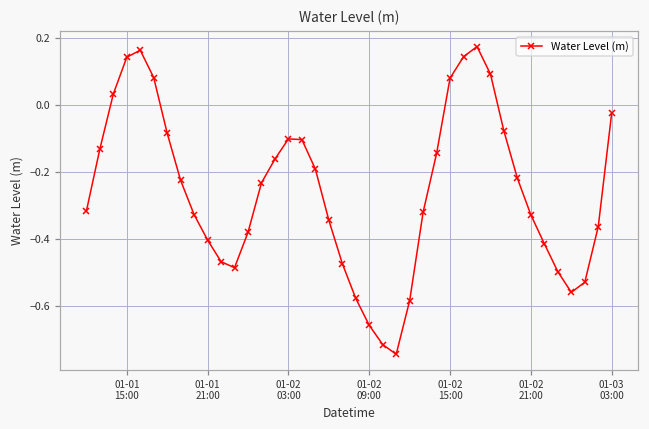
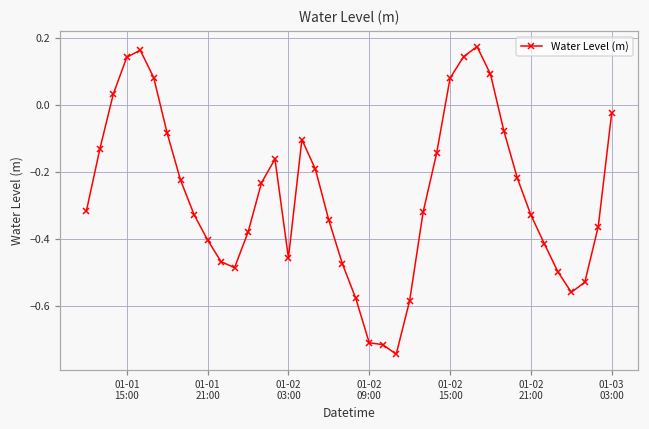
  {
    "01-01 15:00": 0.14,
    "01-01 21:00": -0.40,
-   "01-02 03:00": -0.10,
-   "01-02 09:00": -0.66,
+   "01-02 03:00": -0.46,
+   "01-02 09:00": -0.71,
    "01-02 15:00": 0.08,
    "01-02 21:00": -0.33,
    "01-03 03:00": -0.02
  }
